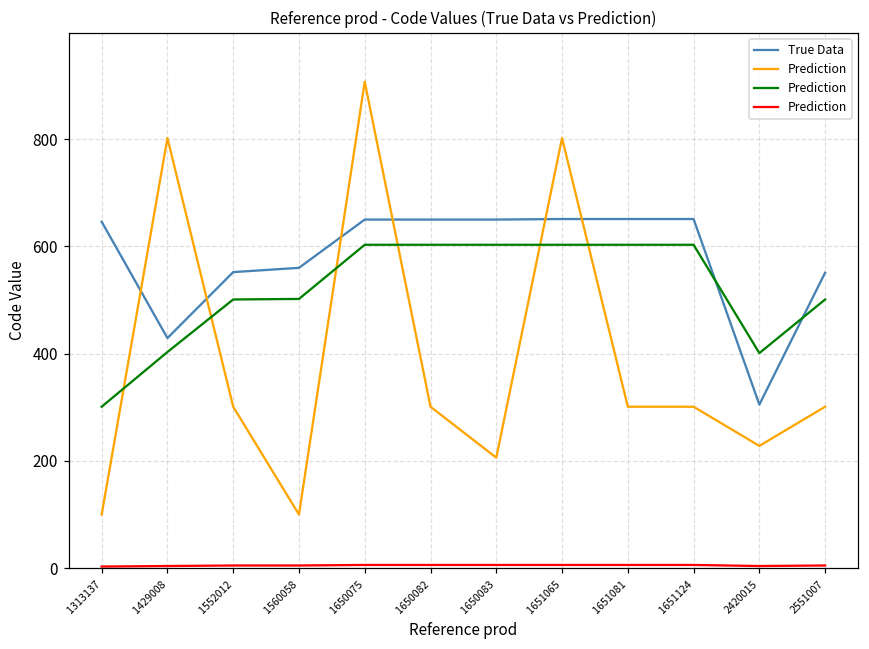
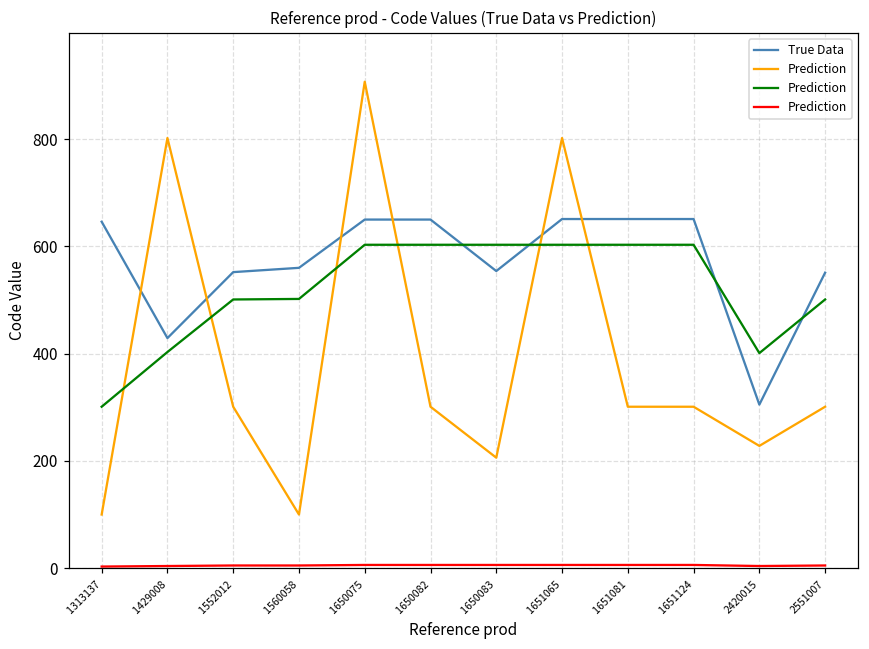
  {
    "True Data": {
      "1313137": 650,
      "1429008": 430,
      "1552012": 550,
      "1560058": 560,
      "1650075": 650,
      "1650082": 650,
-     "1650083": 650,
+     "1650083": 550,
      "1651065": 650,
      "1651081": 650,
      "1651124": 650,
      "2420015": 310,
      "2551007": 550
    }
  }
